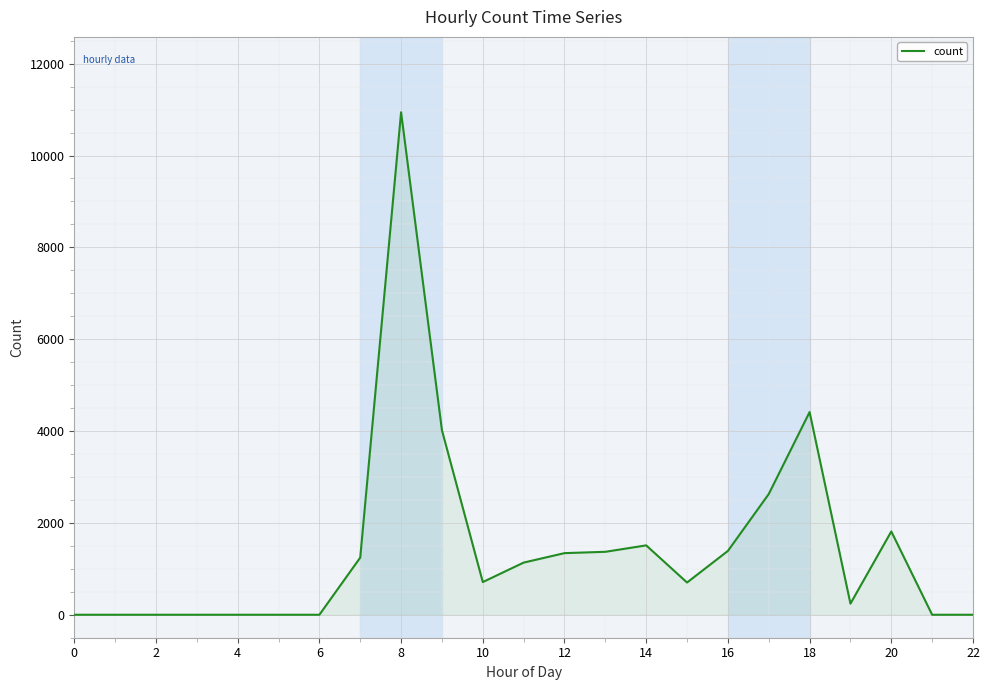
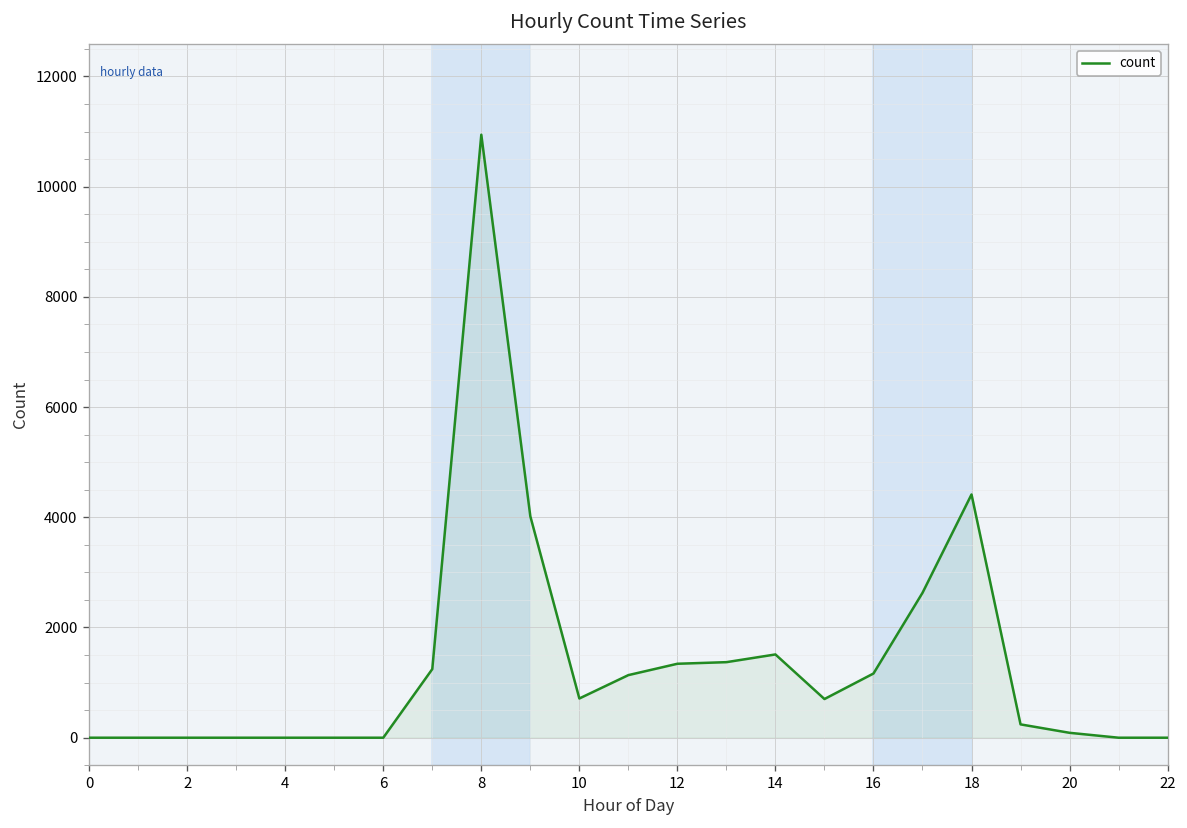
  {
    "0": 0,
    "2": 0,
    "4": 0,
    "6": 0,
    "8": 10900,
    "10": 700,
    "12": 1300,
    "14": 1500,
-   "16": 1400,
+   "16": 1200,
    "18": 4400,
-   "20": 1800,
+   "20": 100,
    "22": 0
  }
